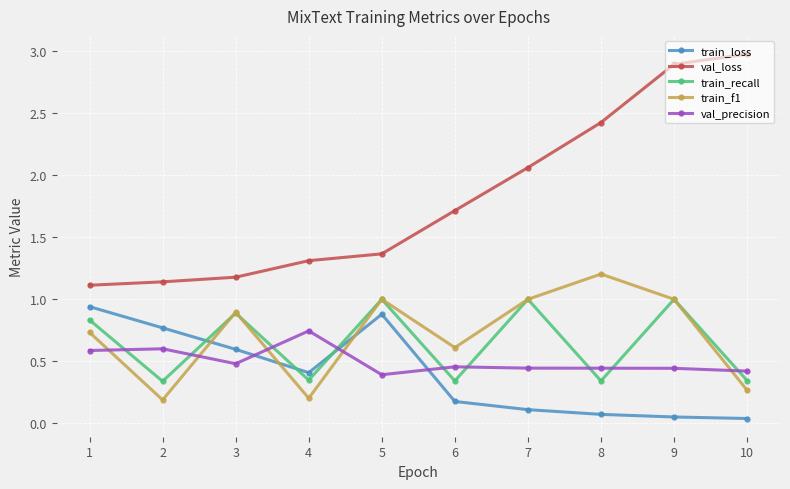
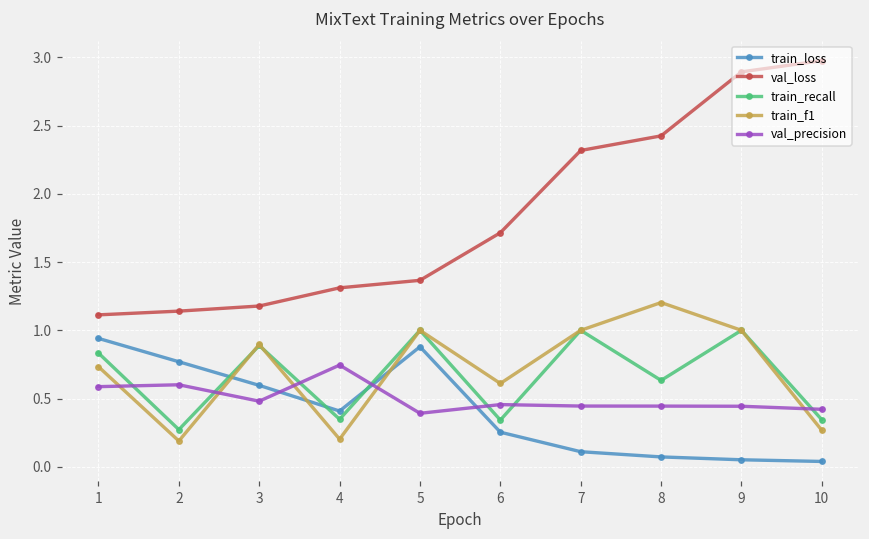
  {
    "train_loss": {
      "1": 0.94,
      "2": 0.77,
      "3": 0.60,
      "4": 0.41,
      "5": 0.88,
-     "6": 0.18,
+     "6": 0.25,
      "7": 0.11,
      "8": 0.07,
      "9": 0.05,
      "10": 0.04
    },
    "val_loss": {
      "1": 1.11,
      "2": 1.14,
      "3": 1.18,
      "4": 1.31,
      "5": 1.37,
      "6": 1.71,
-     "7": 2.06,
+     "7": 2.32,
      "8": 2.42
    },
    "train_recall": {
      "1": 0.83,
-     "2": 0.34,
+     "2": 0.27,
      "4": 0.35,
      "6": 0.34,
-     "8": 0.34,
+     "8": 0.63,
      "10": 0.34
    },
    "train_f1": {
      "1": 0.73,
      "2": 0.19,
      "4": 0.20,
      "6": 0.61,
      "8": 1.20,
      "10": 0.27
    },
    "val_precision": {
      "1": 0.59,
      "2": 0.60,
      "3": 0.48,
      "4": 0.75,
      "5": 0.39,
      "6": 0.46,
      "7": 0.45,
      "8": 0.44,
      "9": 0.44,
      "10": 0.42
    }
  }
